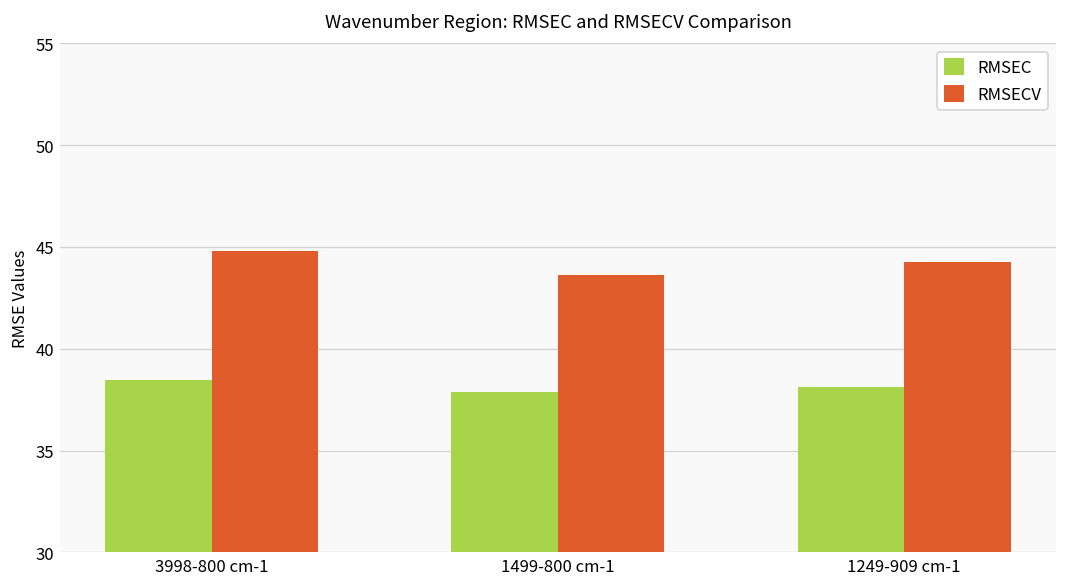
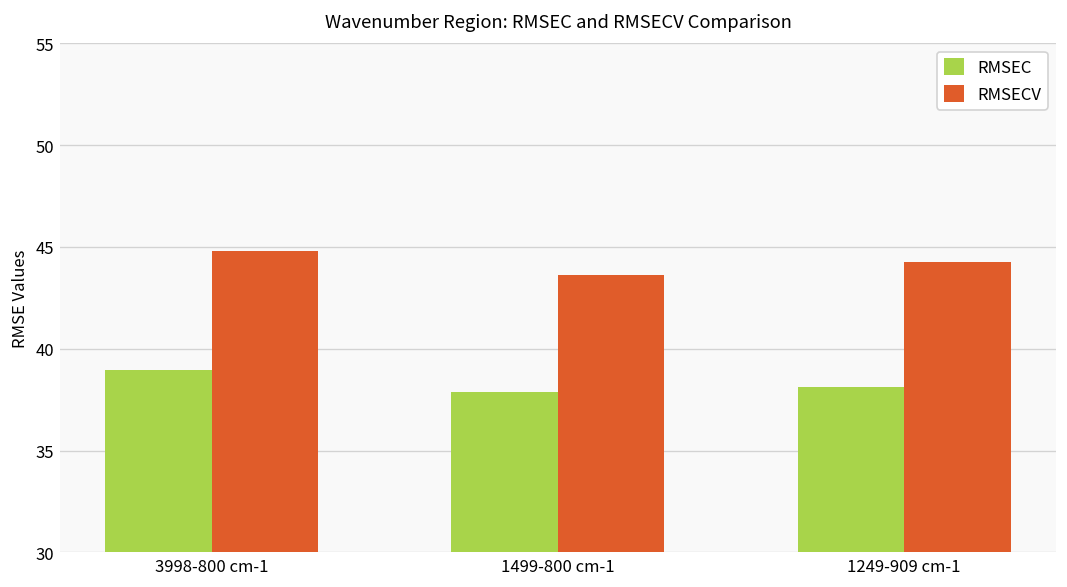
  {
    "RMSEC": {
-     "3998-800 cm-1": 38.4,
+     "3998-800 cm-1": 39.0,
      "1499-800 cm-1": 37.9,
      "1249-909 cm-1": 38.1
    },
    "RMSECV": {
      "3998-800 cm-1": 44.8,
      "1499-800 cm-1": 43.6,
      "1249-909 cm-1": 44.3
    }
  }
